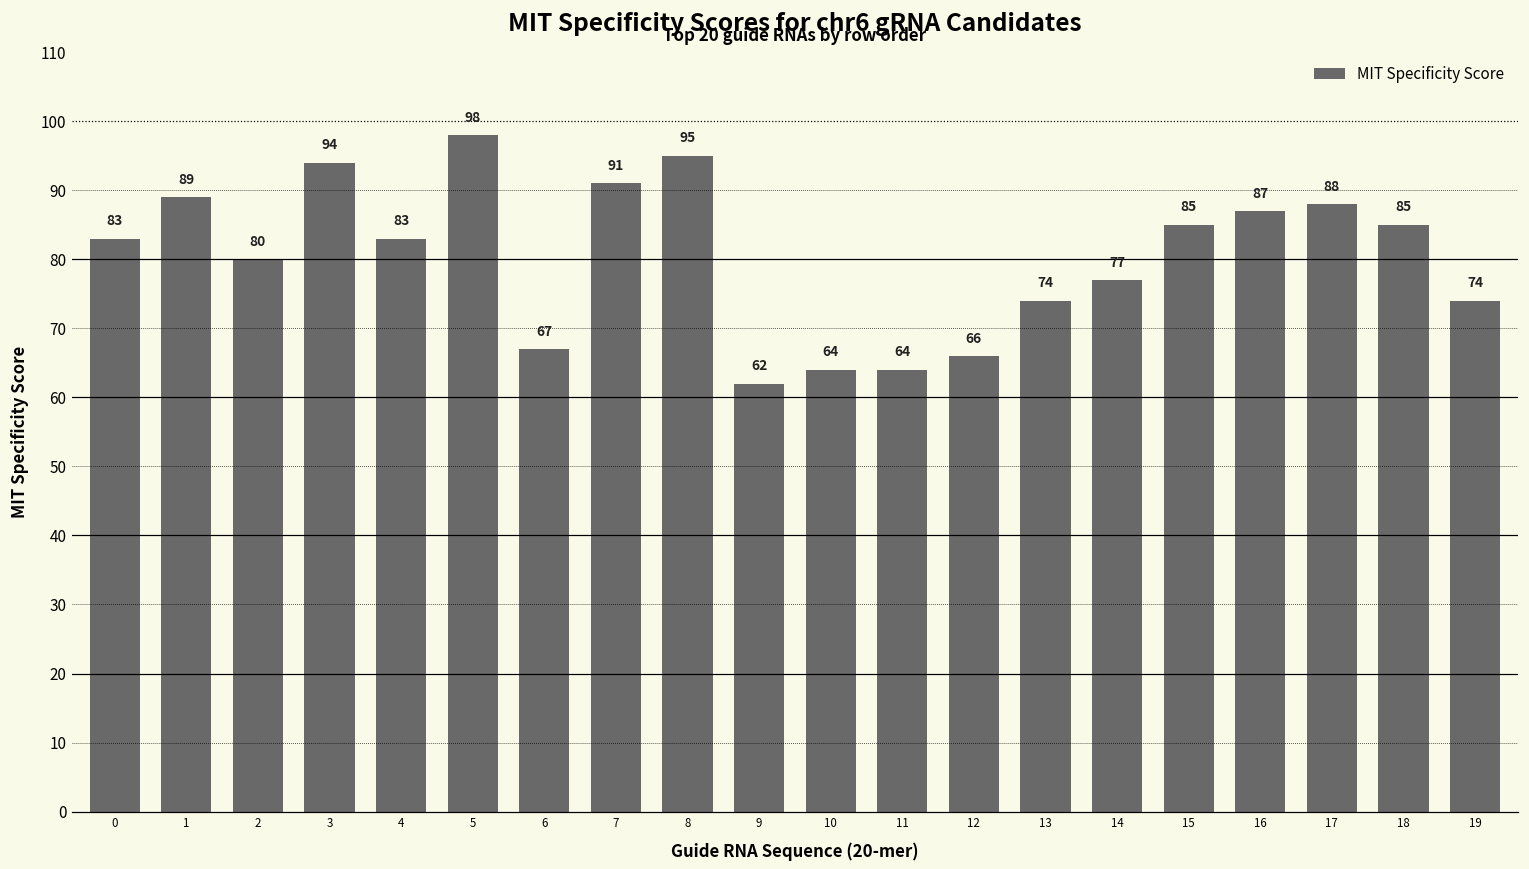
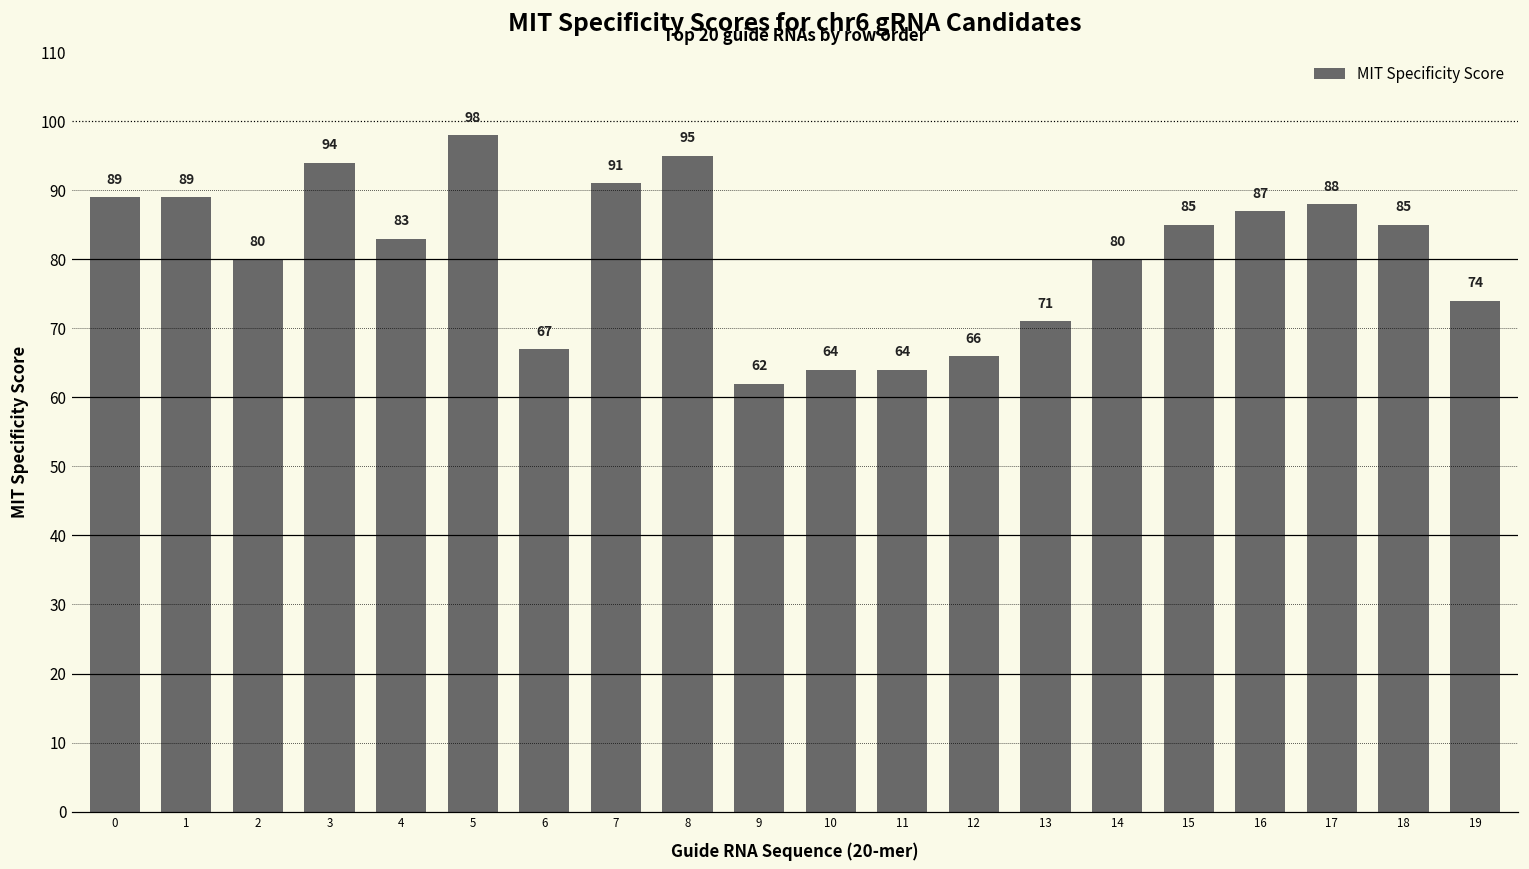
  {
-   "0": 83,
+   "0": 89,
    "1": 89,
    "2": 80,
    "3": 94,
    "4": 83,
    "5": 98,
    "6": 67,
    "7": 91,
    "8": 95,
    "9": 62,
    "10": 64,
    "11": 64,
    "12": 66,
-   "13": 74,
-   "14": 77,
+   "13": 71,
+   "14": 80,
    "15": 85,
    "16": 87,
    "17": 88,
    "18": 85,
    "19": 74
  }
